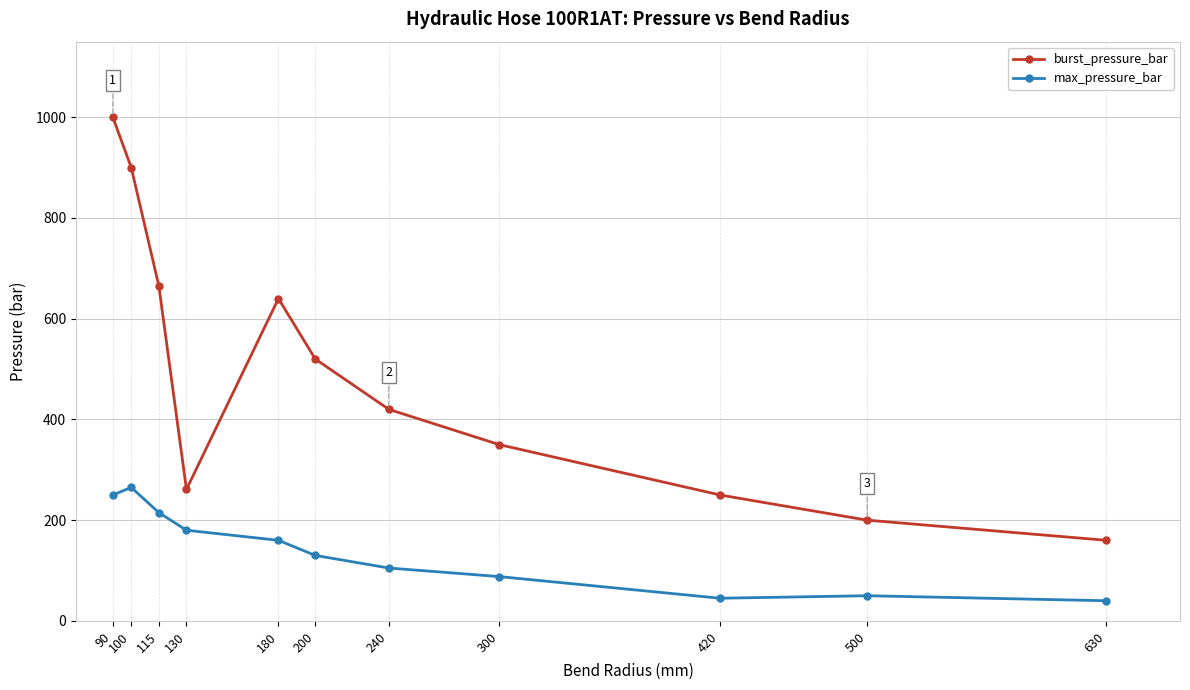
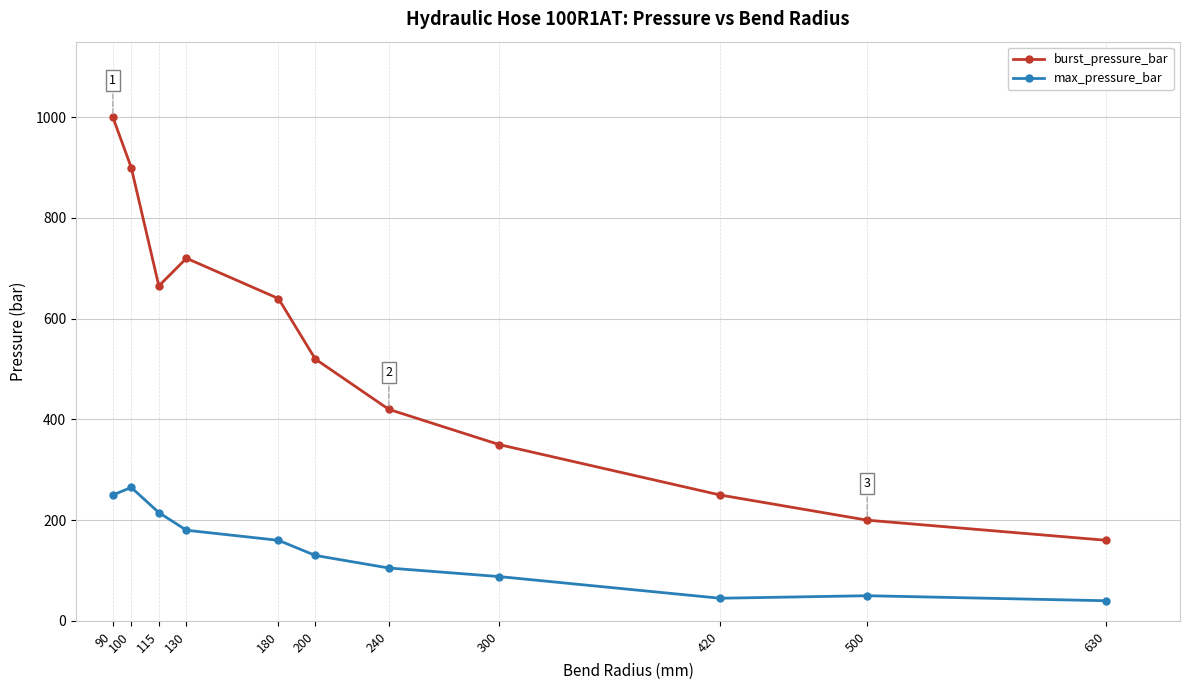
  {
    "burst_pressure_bar": {
      "100": 900,
      "115": 670,
-     "130": 260,
+     "130": 720,
      "180": 640,
      "200": 520,
      "300": 350,
      "420": 250,
      "630": 160
    },
    "max_pressure_bar": {
      "90": 250,
      "100": 270,
      "115": 220,
      "130": 180,
      "180": 160,
      "200": 130,
      "240": 110,
      "300": 90,
      "420": 50,
      "500": 50,
      "630": 40
    }
  }
